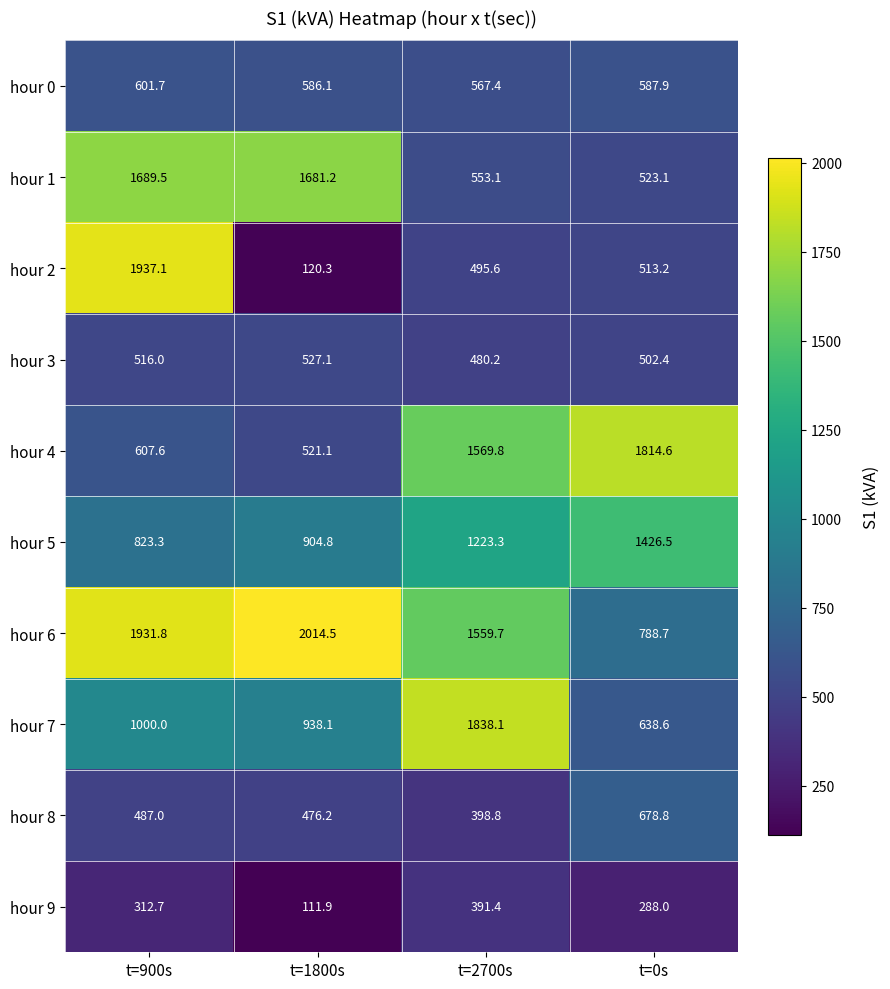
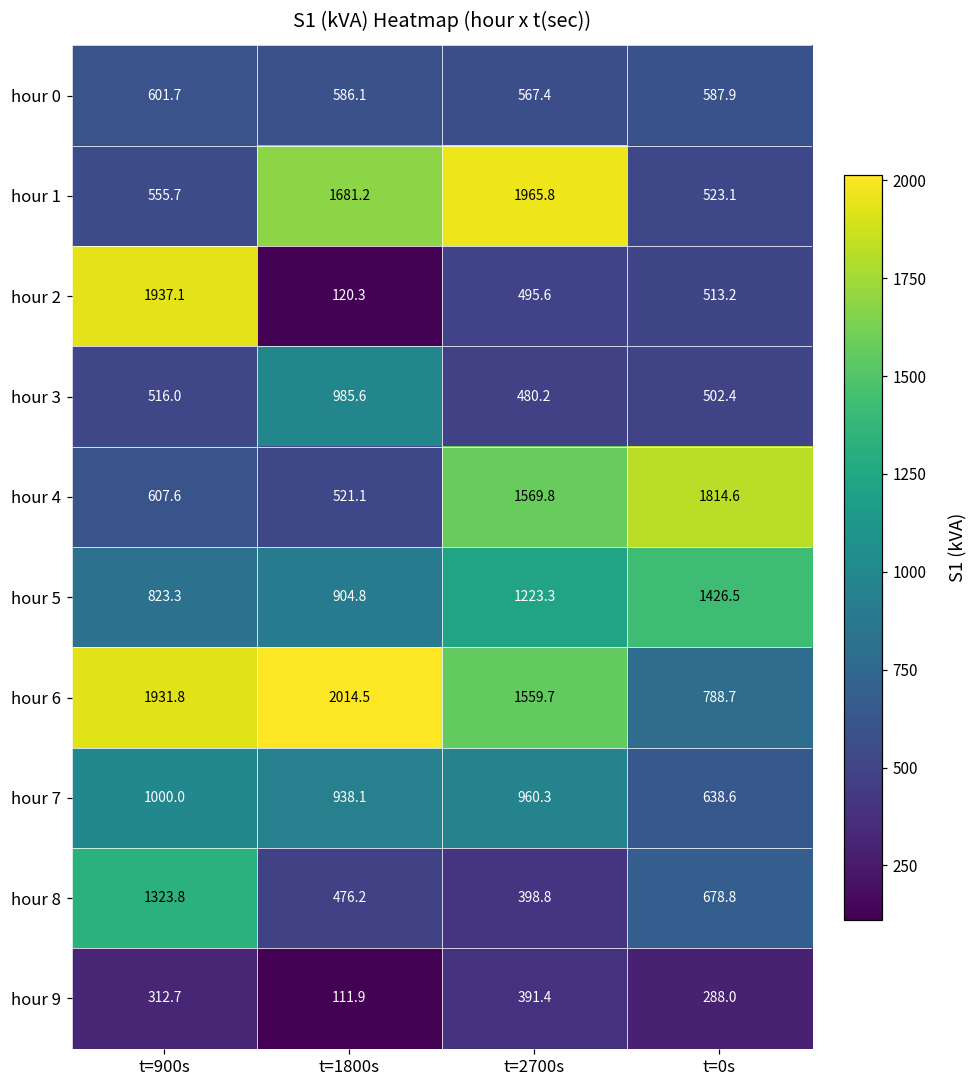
  {
    "hour 0": {
      "t=900s": 601.7,
      "t=1800s": 586.1,
      "t=2700s": 567.4,
      "t=0s": 587.9
    },
    "hour 1": {
-     "t=900s": 1689.5,
+     "t=900s": 555.7,
      "t=1800s": 1681.2,
-     "t=2700s": 553.1,
+     "t=2700s": 1965.8,
      "t=0s": 523.1
    },
    "hour 2": {
      "t=900s": 1937.1,
      "t=1800s": 120.3,
      "t=2700s": 495.6,
      "t=0s": 513.2
    },
    "hour 3": {
      "t=900s": 516.0,
-     "t=1800s": 527.1,
+     "t=1800s": 985.6,
      "t=2700s": 480.2,
      "t=0s": 502.4
    },
    "hour 4": {
      "t=900s": 607.6,
      "t=1800s": 521.1,
      "t=2700s": 1569.8,
      "t=0s": 1814.6
    },
    "hour 5": {
      "t=900s": 823.3,
      "t=1800s": 904.8,
      "t=2700s": 1223.3,
      "t=0s": 1426.5
    },
    "hour 6": {
      "t=900s": 1931.8,
      "t=1800s": 2014.5,
      "t=2700s": 1559.7,
      "t=0s": 788.7
    },
    "hour 7": {
      "t=900s": 1000.0,
      "t=1800s": 938.1,
-     "t=2700s": 1838.1,
+     "t=2700s": 960.3,
      "t=0s": 638.6
    },
    "hour 8": {
-     "t=900s": 487.0,
+     "t=900s": 1323.8,
      "t=1800s": 476.2,
      "t=2700s": 398.8,
      "t=0s": 678.8
    },
    "hour 9": {
      "t=900s": 312.7,
      "t=1800s": 111.9,
      "t=2700s": 391.4,
      "t=0s": 288.0
    }
  }
